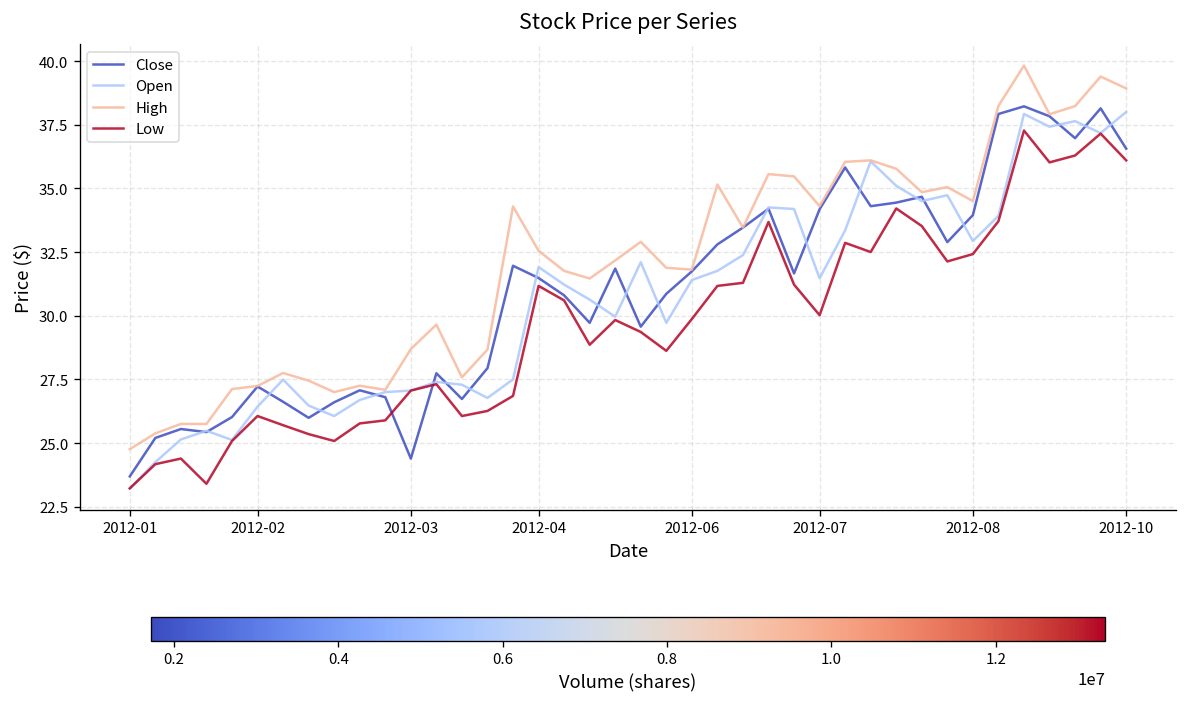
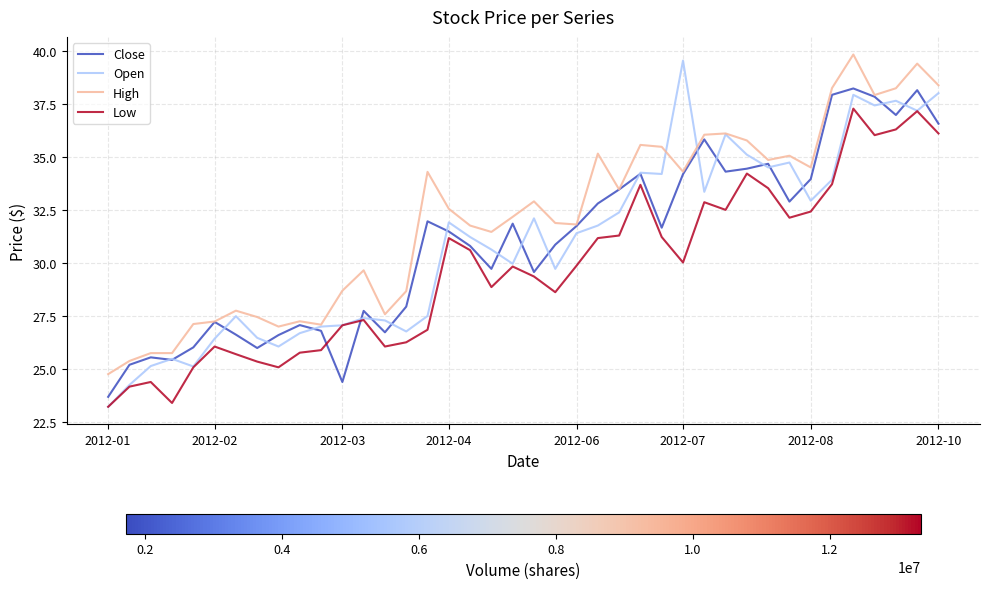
  {
    "Close": {
      "2012-01": 23.7,
      "2012-03": 24.4,
      "2012-04": 31.5,
      "2012-08": 34.0,
      "2012-10": 36.6
    },
    "Open": {
      "2012-02": 26.4,
      "2012-04": 31.9,
      "2012-06": 31.4,
-     "2012-07": 31.5,
+     "2012-07": 39.5,
      "2012-08": 32.9,
      "2012-10": 38.0
    },
    "High": {
      "2012-01": 24.8,
      "2012-03": 28.7,
      "2012-04": 32.5,
      "2012-08": 34.5,
-     "2012-10": 38.9
+     "2012-10": 38.4
    },
    "Low": {
      "2012-02": 26.1,
      "2012-04": 31.2,
      "2012-06": 29.9,
      "2012-07": 30.0,
      "2012-08": 32.4,
      "2012-10": 36.1
    }
  }
